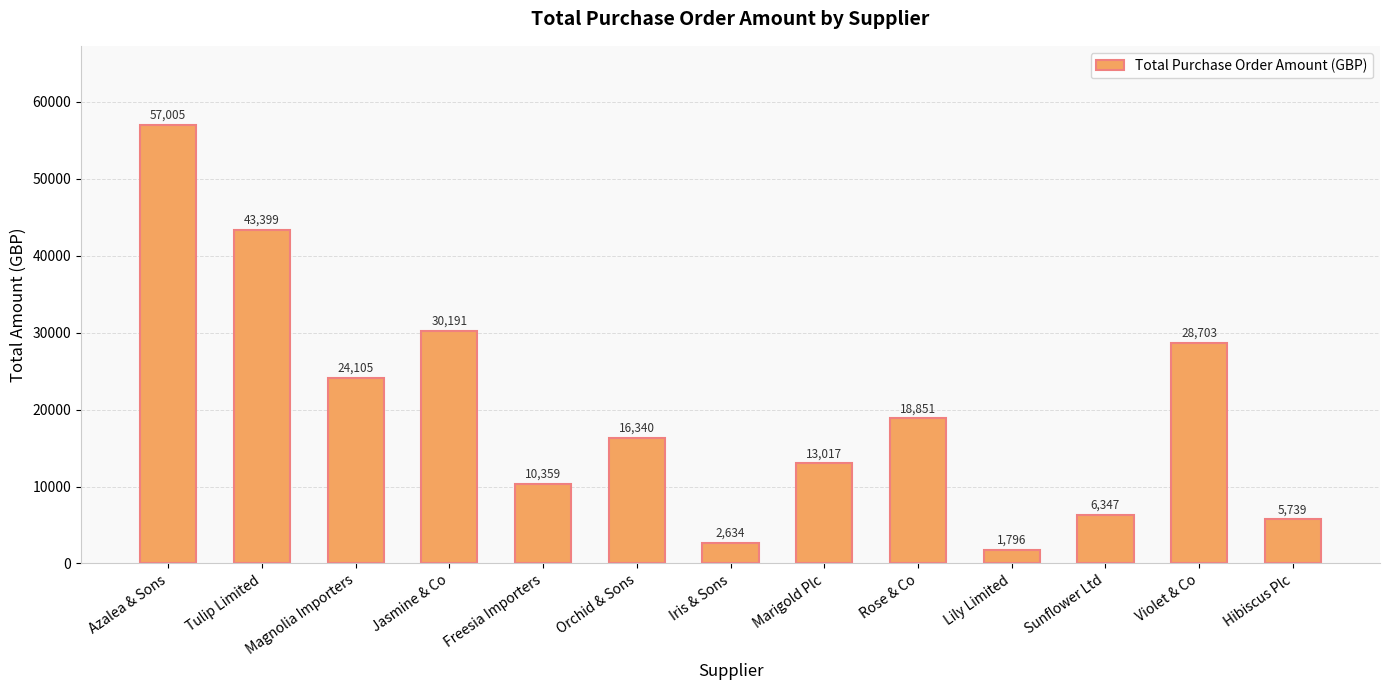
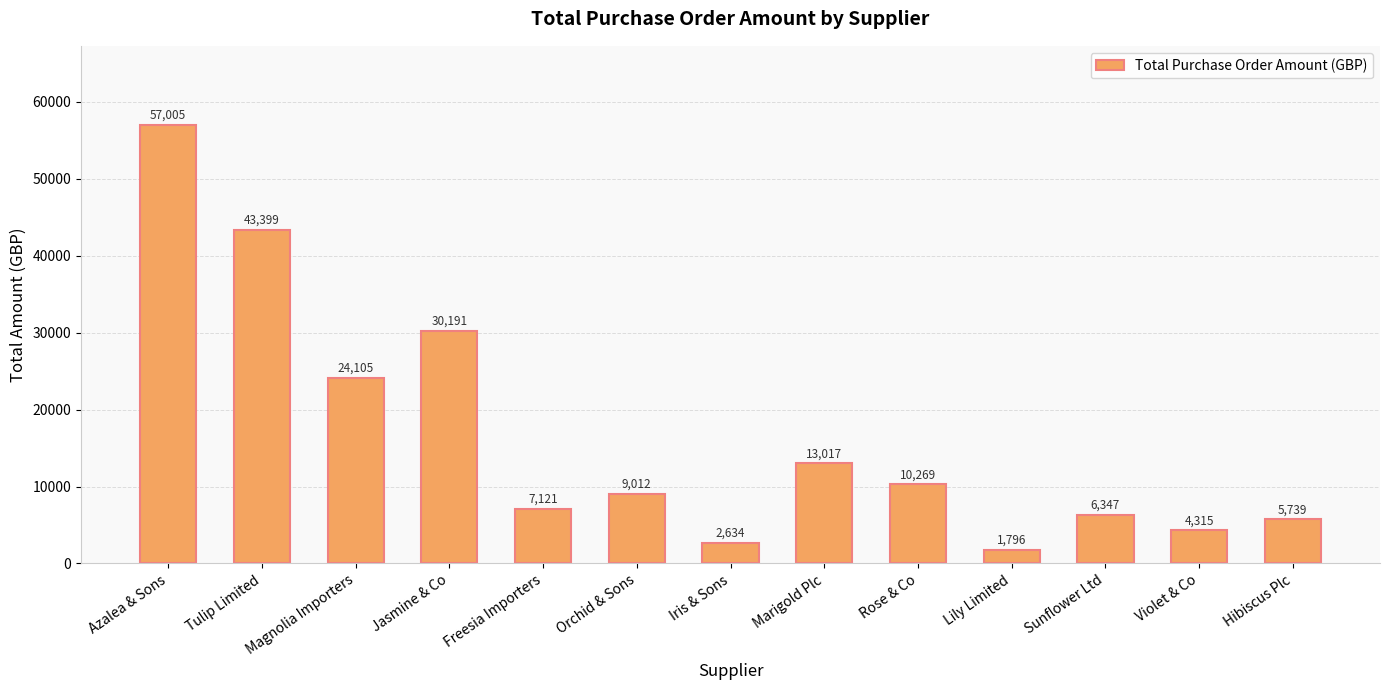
  {
    "Azalea & Sons": "57,005",
    "Tulip Limited": "43,399",
    "Magnolia Importers": "24,105",
    "Jasmine & Co": "30,191",
-   "Freesia Importers": "10,359",
-   "Orchid & Sons": "16,340",
+   "Freesia Importers": "7,121",
+   "Orchid & Sons": "9,012",
    "Iris & Sons": "2,634",
    "Marigold Plc": "13,017",
-   "Rose & Co": "18,851",
+   "Rose & Co": "10,269",
    "Lily Limited": "1,796",
    "Sunflower Ltd": "6,347",
-   "Violet & Co": "28,703",
+   "Violet & Co": "4,315",
    "Hibiscus Plc": "5,739"
  }
